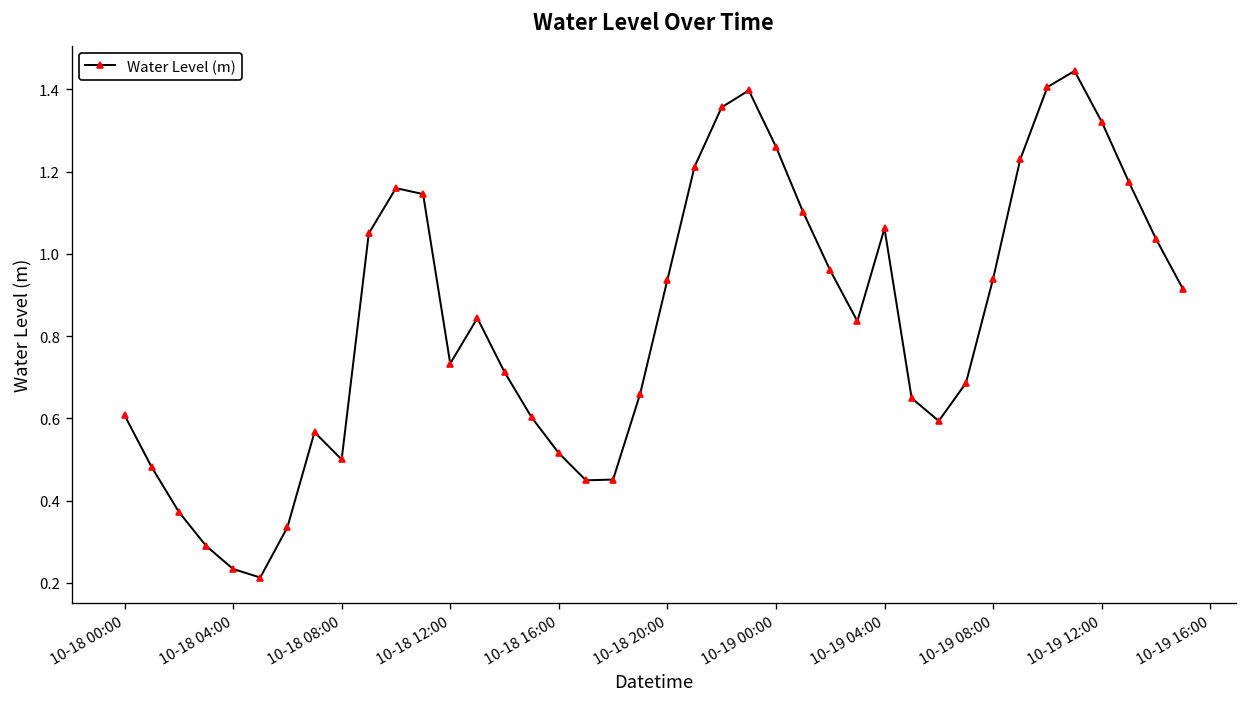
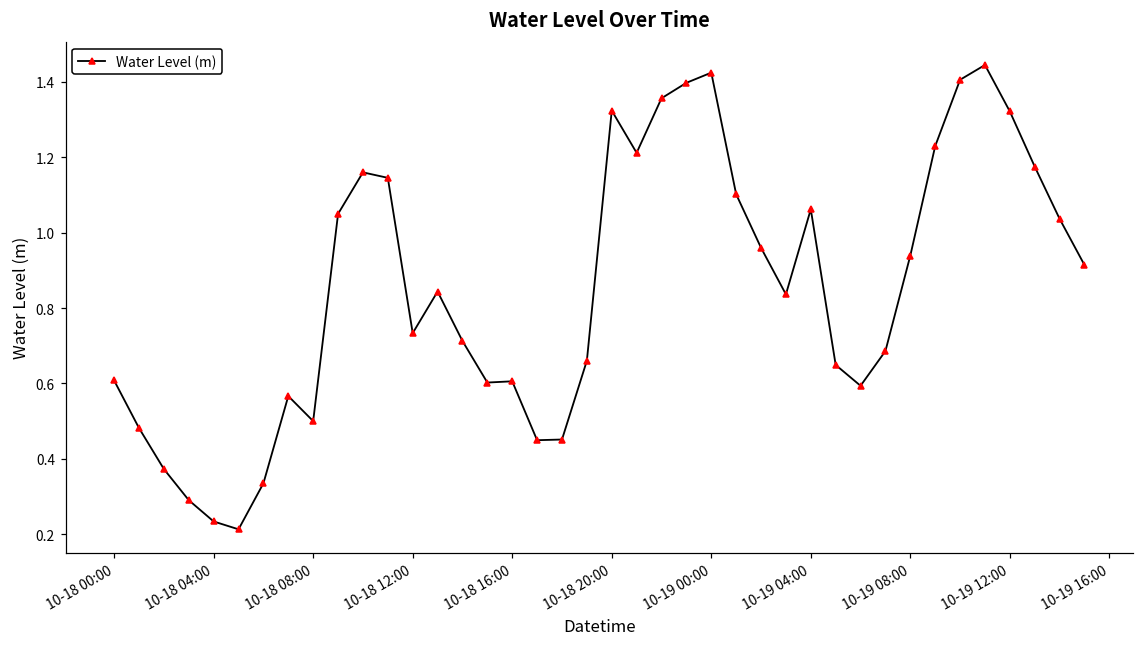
  {
    "10-18 00:00": 0.61,
    "10-18 04:00": 0.23,
    "10-18 08:00": 0.50,
    "10-18 12:00": 0.73,
-   "10-18 16:00": 0.52,
-   "10-18 20:00": 0.94,
-   "10-19 00:00": 1.26,
+   "10-18 16:00": 0.61,
+   "10-18 20:00": 1.32,
+   "10-19 00:00": 1.42,
    "10-19 04:00": 1.06,
    "10-19 08:00": 0.94,
    "10-19 12:00": 1.32
  }
